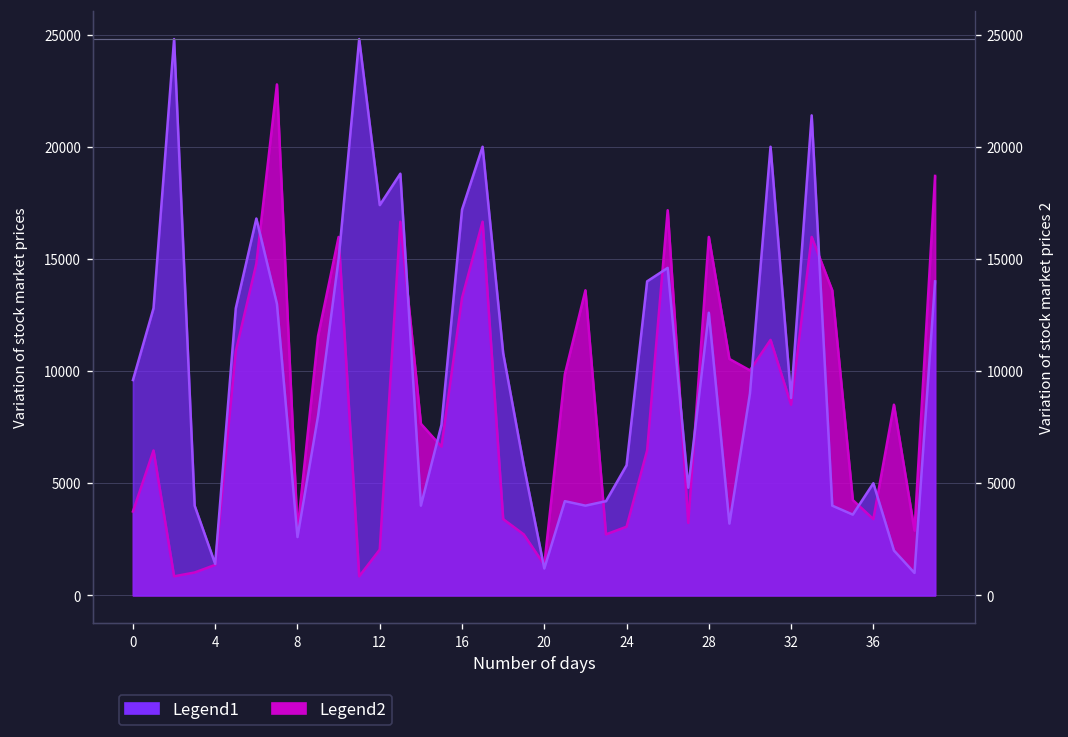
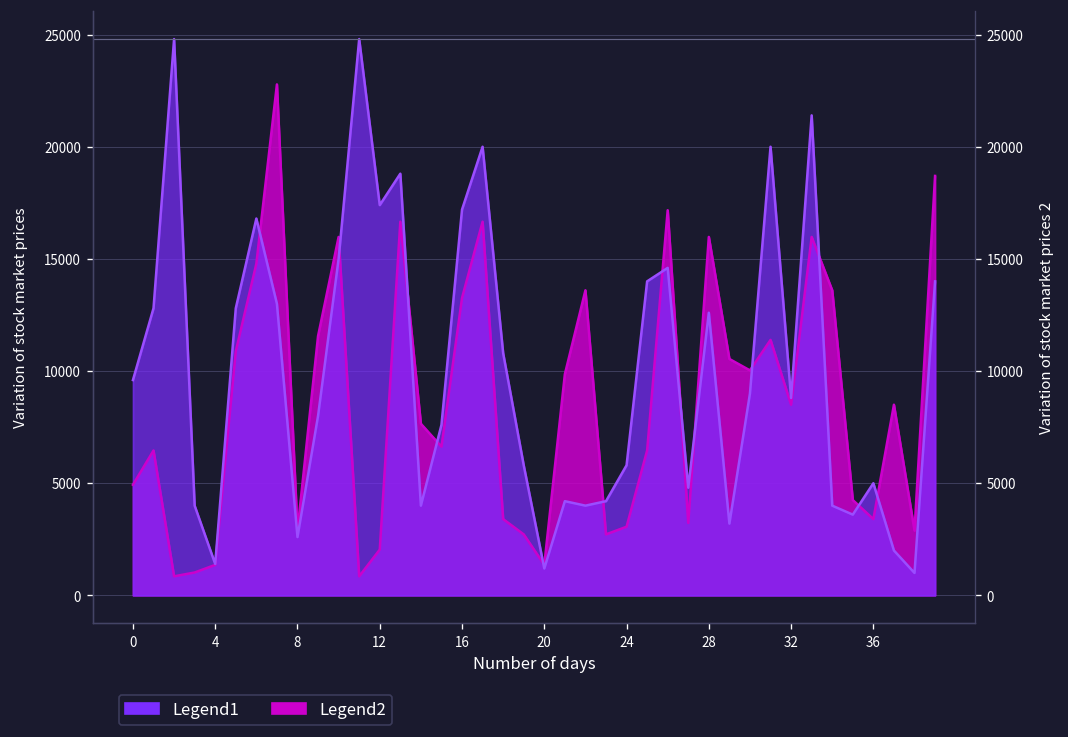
  {
    "Legend2": {
-     "0": 3700,
+     "0": 4900,
      "8": 2900,
      "12": 2000,
      "16": 13300,
      "20": 1400,
      "24": 3100,
      "28": 16000,
      "32": 8500,
      "36": 3400
    },
    "Legend1": {
      "0": 9600,
      "8": 2600,
      "12": 17400,
      "16": 17200,
      "20": 1200,
      "24": 5800,
      "28": 12600,
      "32": 8800,
      "36": 5000
    }
  }
